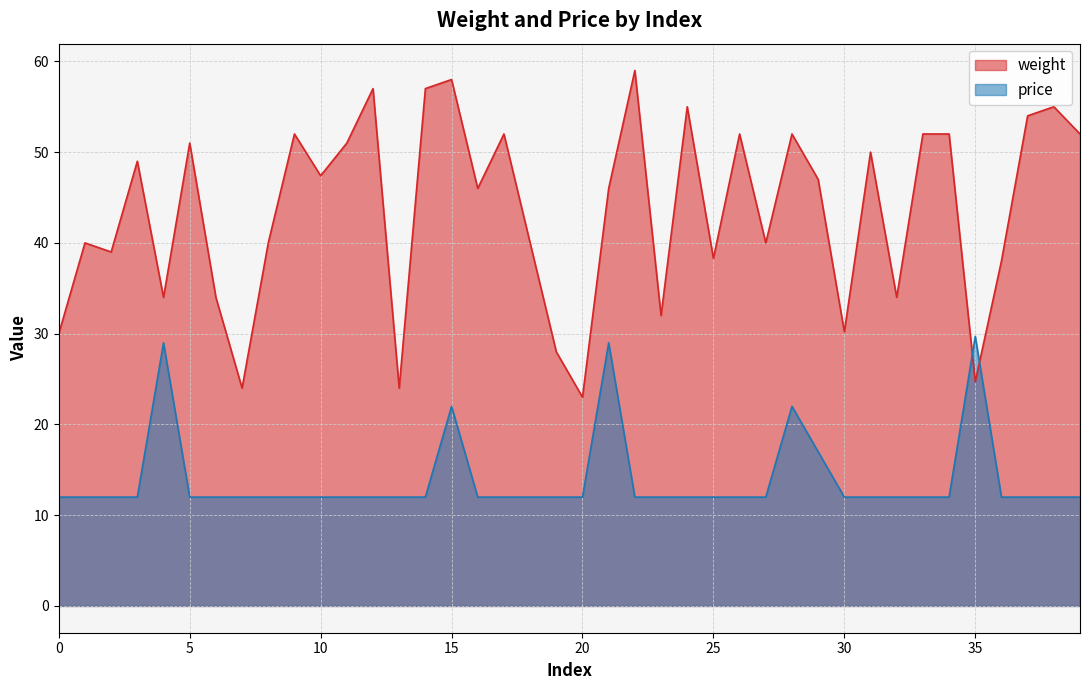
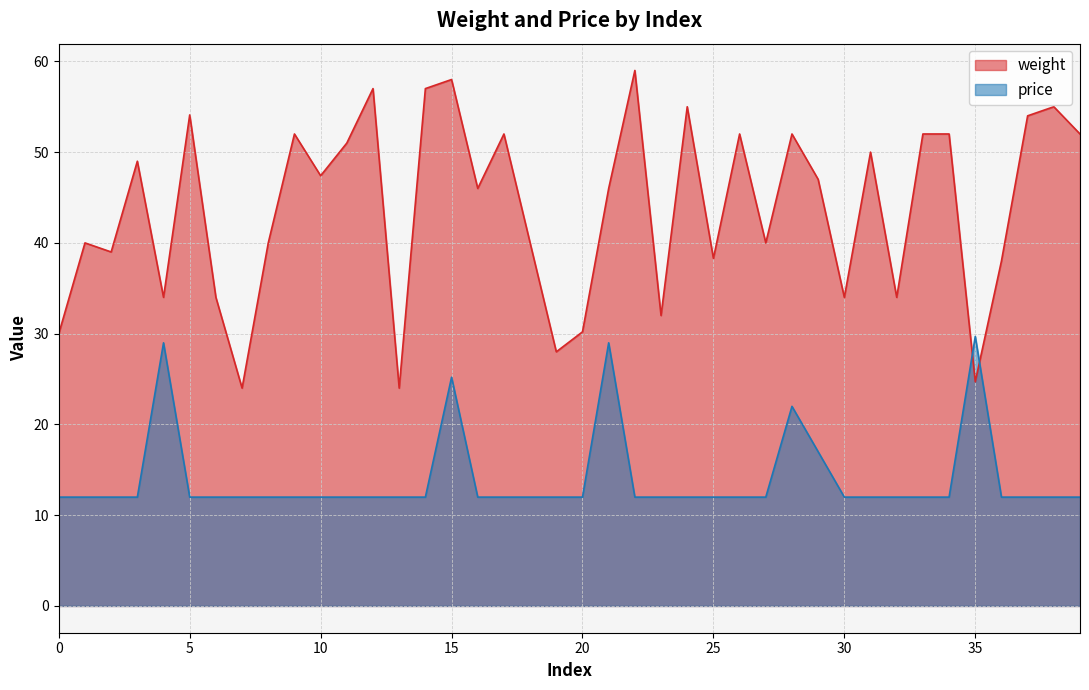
  {
    "weight": {
      "0": 30,
-     "5": 51,
+     "5": 54,
      "10": 47,
      "15": 58,
-     "20": 23,
+     "20": 30,
      "25": 38,
-     "30": 30,
+     "30": 34,
      "35": 25
    },
    "price": {
      "0": 12,
      "5": 12,
      "10": 12,
-     "15": 22,
+     "15": 25,
      "20": 12,
      "25": 12,
      "30": 12,
      "35": 30
    }
  }
